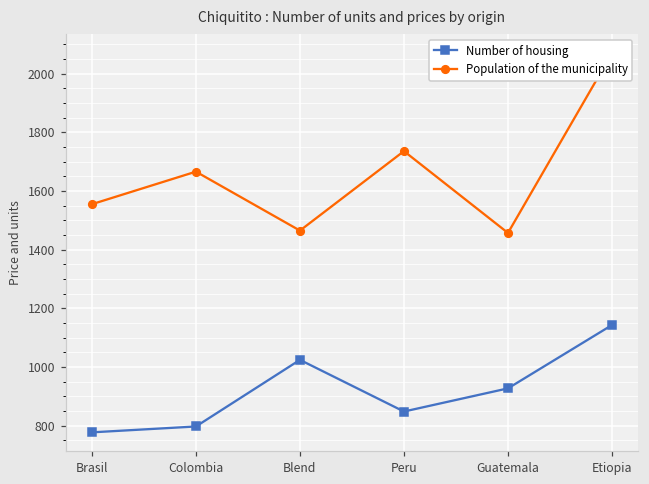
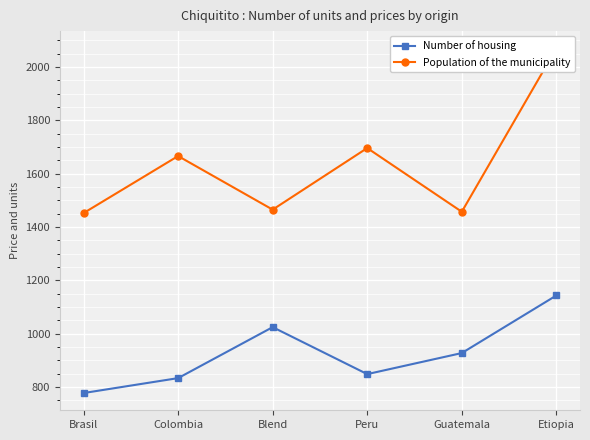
  {
    "Number of housing": {
      "Brasil": 780,
-     "Colombia": 800,
+     "Colombia": 830,
      "Blend": 1020,
      "Peru": 850,
      "Guatemala": 930,
      "Etiopia": 1140
    },
    "Population of the municipality": {
-     "Brasil": 1560,
+     "Brasil": 1450,
      "Colombia": 1670,
      "Blend": 1470,
-     "Peru": 1740,
+     "Peru": 1700,
      "Guatemala": 1460
    }
  }
